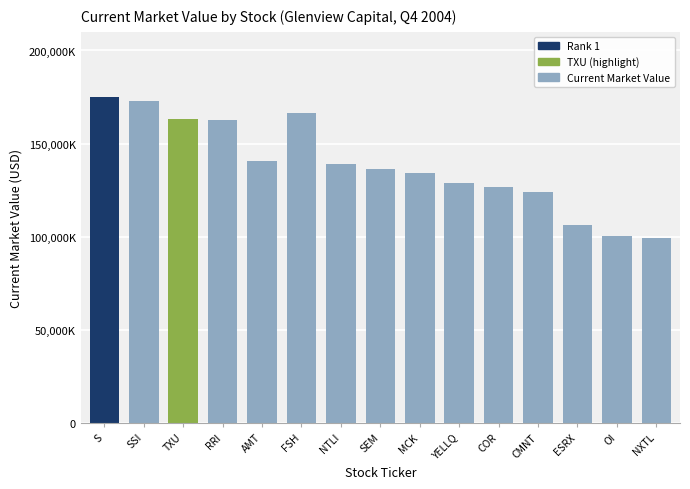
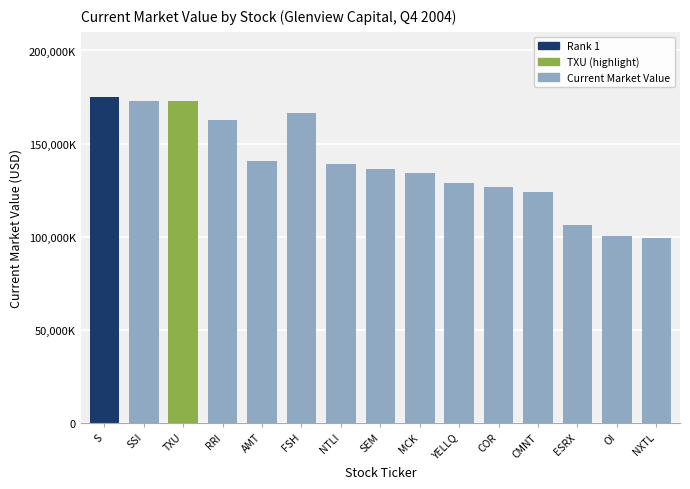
  {
    "S": "175,000,000",
    "SSI": "173,000,000",
-   "TXU": "163,000,000",
+   "TXU": "173,000,000",
    "RRI": "163,000,000",
    "AMT": "141,000,000",
    "FSH": "166,000,000",
    "NTLI": "139,000,000",
    "SEM": "137,000,000",
    "MCK": "134,000,000",
    "YELLQ": "129,000,000",
    "COR": "126,000,000",
    "CMNT": "124,000,000",
    "ESRX": "106,000,000",
    "OI": "100,000,000",
    "NXTL": "99,000,000"
  }
